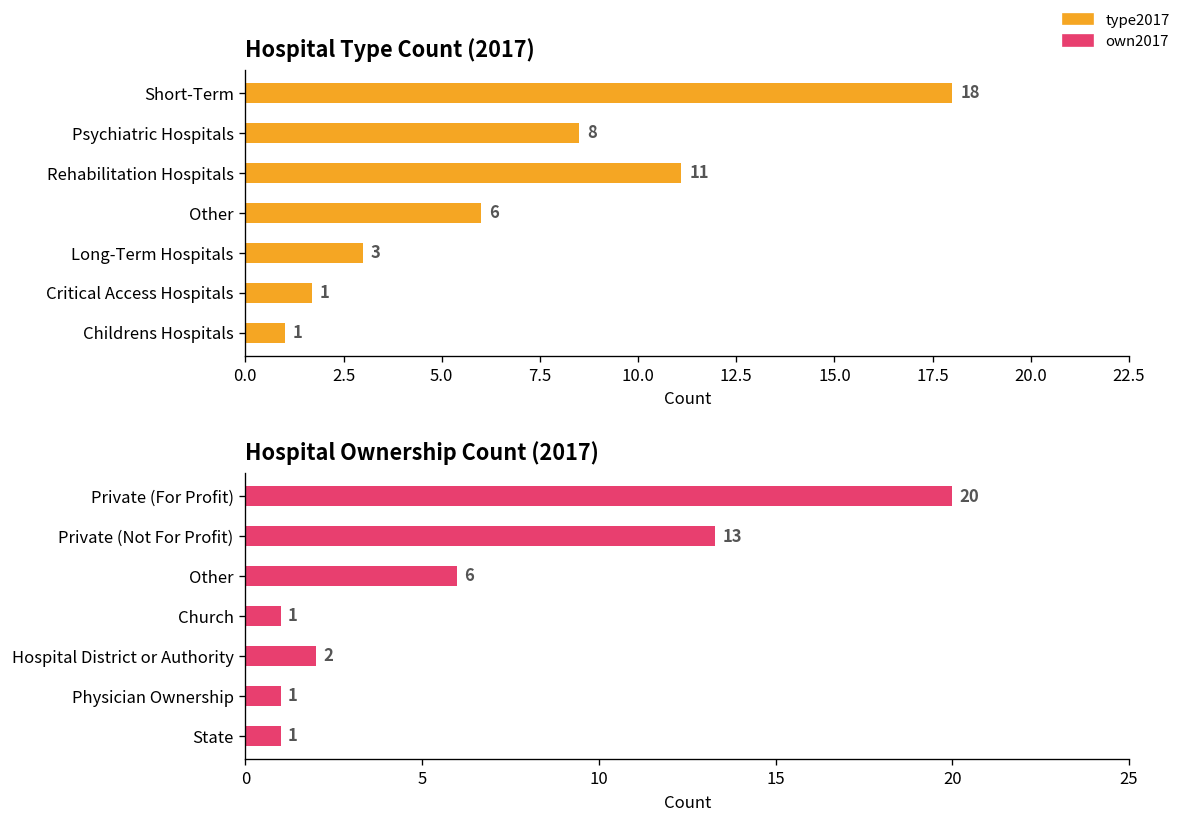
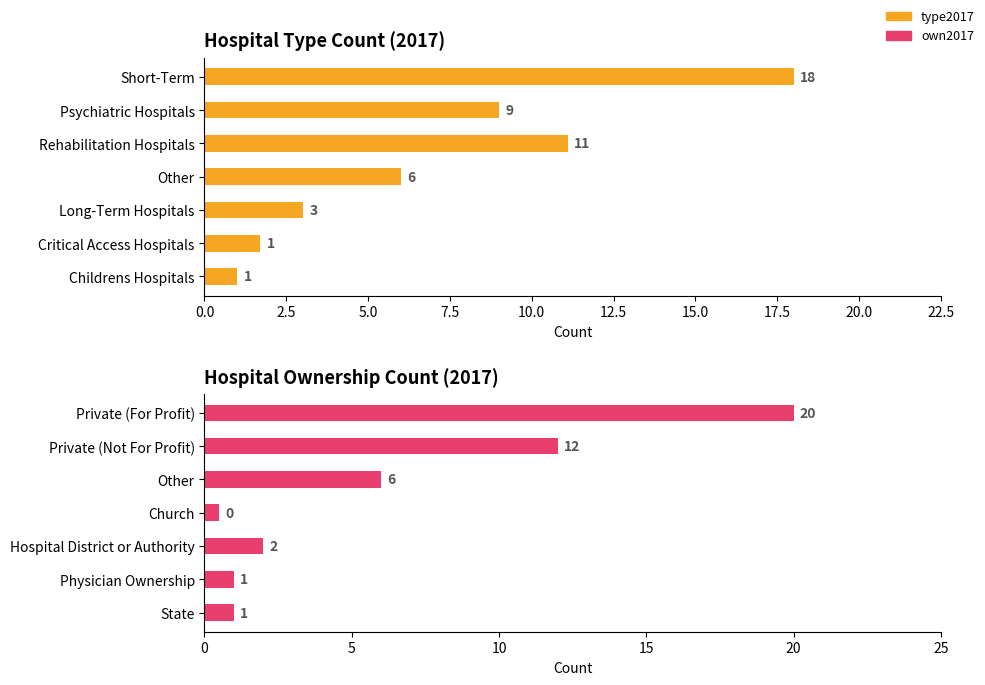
  {
    "Hospital Type Count (2017)": {
      "Short-Term": 18,
-     "Psychiatric Hospitals": 8,
+     "Psychiatric Hospitals": 9,
      "Rehabilitation Hospitals": 11,
      "Other": 6,
      "Long-Term Hospitals": 3,
      "Childrens Hospitals": 1
    },
    "Hospital Ownership Count (2017)": {
      "Private (For Profit)": 20,
-     "Private (Not For Profit)": 13,
+     "Private (Not For Profit)": 12,
      "Other": 6,
-     "Church": 1,
+     "Church": 0,
      "Hospital District or Authority": 2,
      "Physician Ownership": 1,
      "State": 1
    }
  }
